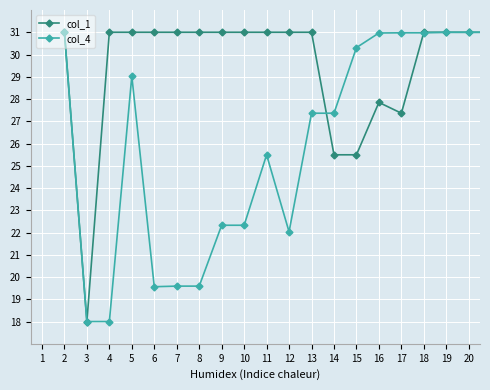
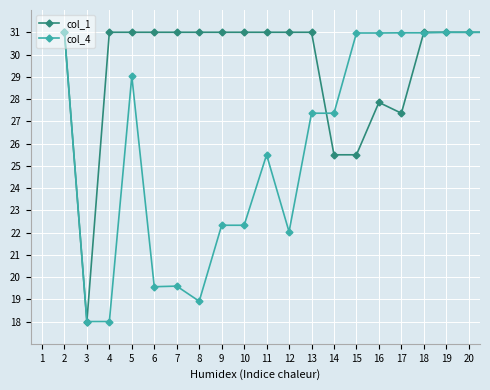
  {
    "col_1": {
      "4": 31.0,
      "5": 31.0,
      "6": 31.0,
      "7": 31.0,
      "8": 31.0,
      "9": 31.0,
      "10": 31.0,
      "11": 31.0,
      "12": 31.0,
      "13": 31.0,
      "14": 25.5,
      "15": 25.5,
      "16": 27.8,
      "17": 27.4
    },
    "col_4": {
      "4": 18.0,
      "5": 29.0,
      "6": 19.6,
      "7": 19.6,
-     "8": 19.6,
+     "8": 18.9,
      "9": 22.3,
      "10": 22.3,
      "11": 25.5,
      "12": 22.0,
      "13": 27.4,
      "14": 27.4,
-     "15": 30.3,
+     "15": 31.0,
      "16": 31.0,
      "17": 31.0
    }
  }
